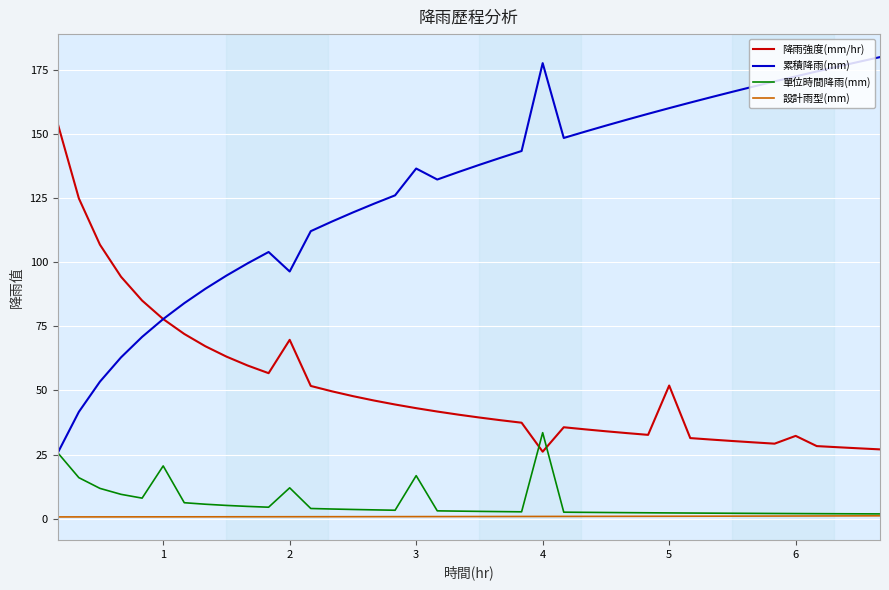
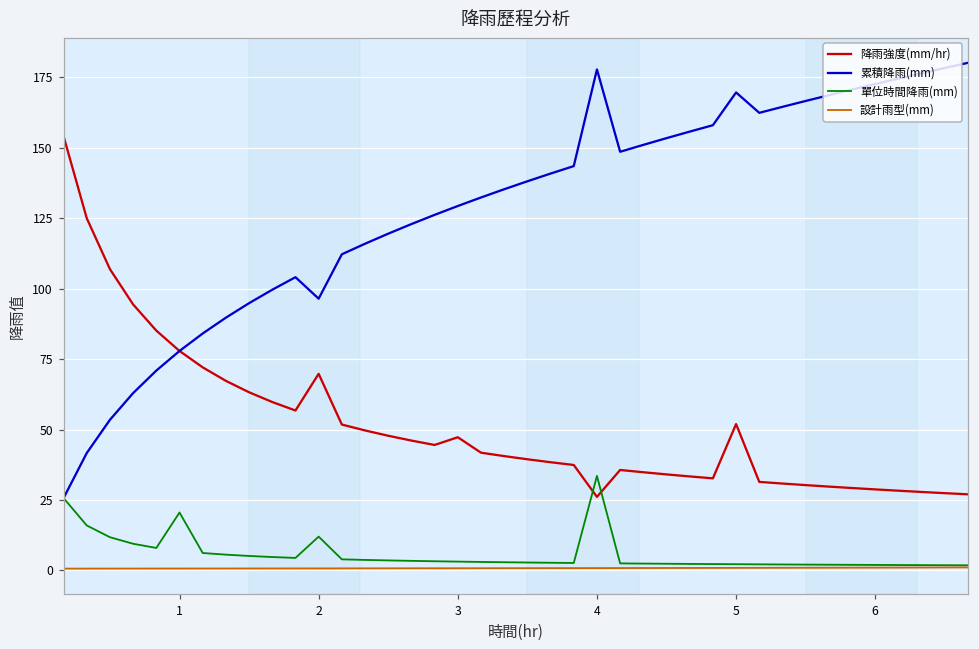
  {
    "降雨強度(mm/hr)": {
      "2": 70,
-     "3": 43,
+     "3": 47,
      "4": 26,
      "5": 52,
-     "6": 32
+     "6": 29
    },
    "累積降雨(mm)": {
      "2": 96,
-     "3": 137,
+     "3": 129,
      "4": 178,
-     "5": 160
+     "5": 170
    },
    "單位時間降雨(mm)": {
      "1": 21,
      "2": 12,
-     "3": 17,
+     "3": 3,
      "4": 34,
      "5": 2
    },
    "設計雨型(mm)": {
      "1": 1,
      "2": 1,
      "3": 1,
      "4": 1,
      "5": 1
    }
  }
